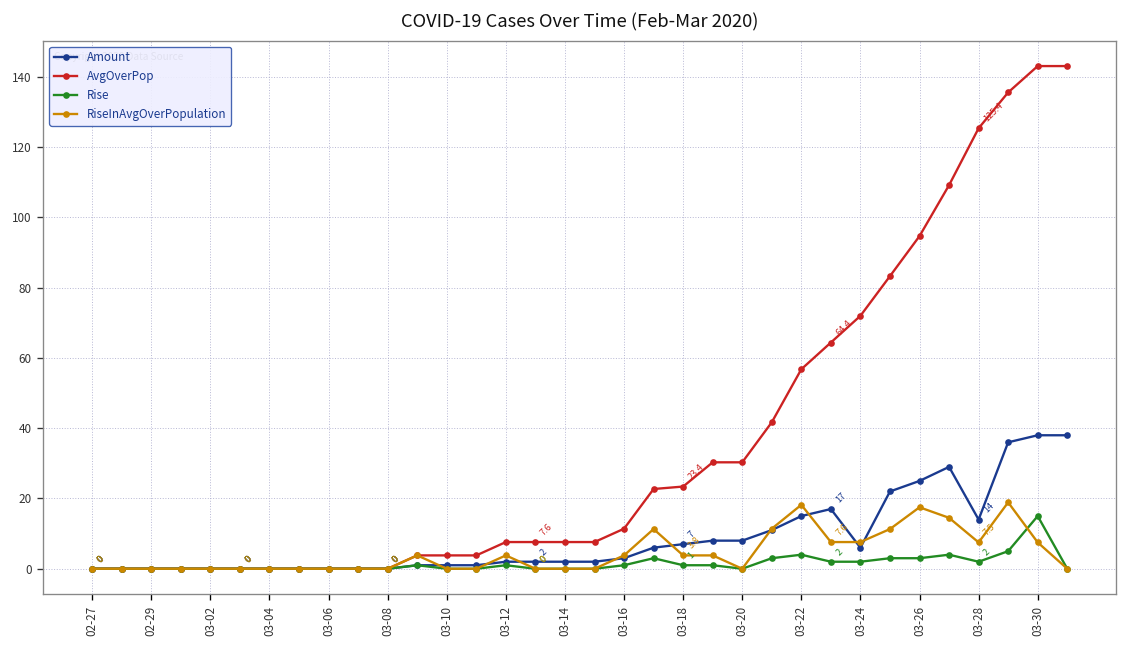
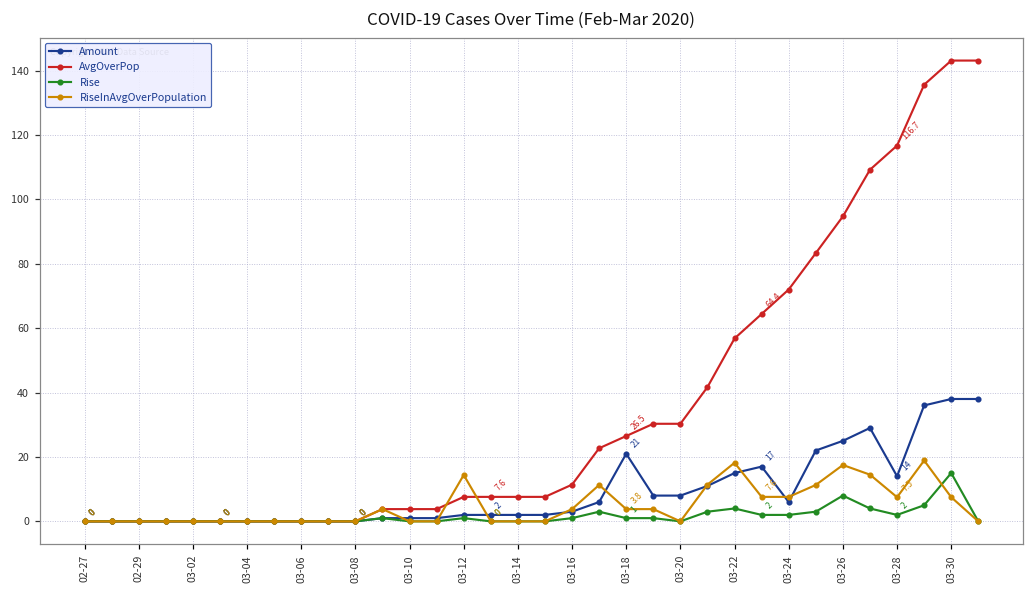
  {
    "Amount": {
-     "03-18": 7,
+     "03-18": 21,
      "03-28": 14
    },
    "AvgOverPop": {
-     "03-18": 23.4,
-     "03-28": 125.4
+     "03-18": 26.5,
+     "03-28": 116.7
    },
    "Rise": {
      "03-12": 1,
      "03-16": 1,
      "03-22": 4,
-     "03-26": 3,
+     "03-26": 8,
      "03-30": 15
    },
    "RiseInAvgOverPopulation": {
-     "03-12": 4,
+     "03-12": 14,
      "03-22": 18,
      "03-26": 18,
      "03-30": 8
    }
  }
